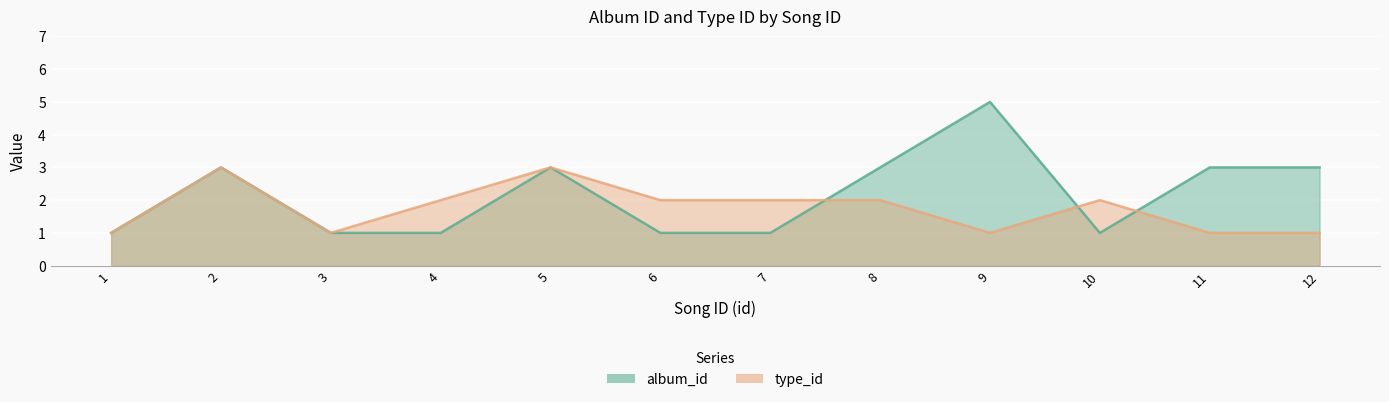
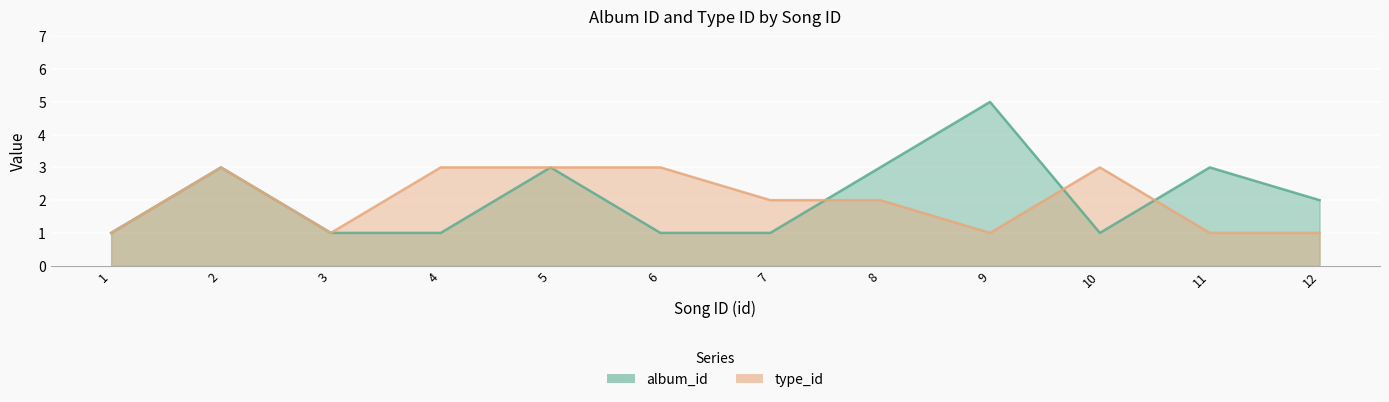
  {
    "album_id": {
      "4": 1,
      "6": 1,
      "7": 1,
      "8": 3,
      "9": 5,
      "10": 1,
      "11": 3,
-     "12": 3
+     "12": 2
    },
    "type_id": {
-     "4": 2,
-     "6": 2,
+     "4": 3,
+     "6": 3,
      "7": 2,
      "8": 2,
      "9": 1,
-     "10": 2,
+     "10": 3,
      "11": 1,
      "12": 1
    }
  }
